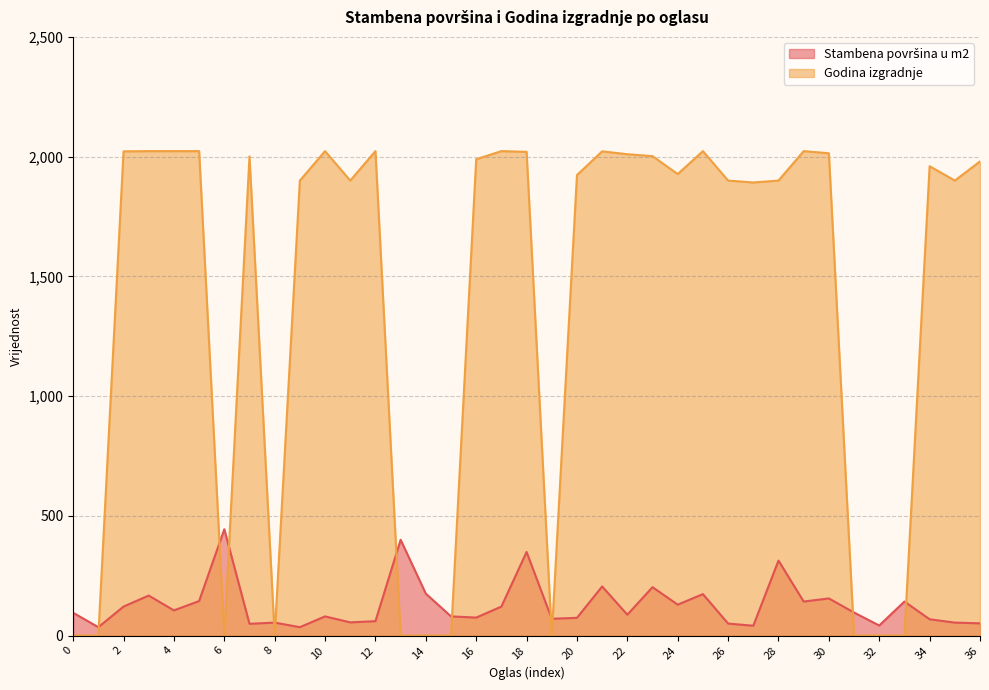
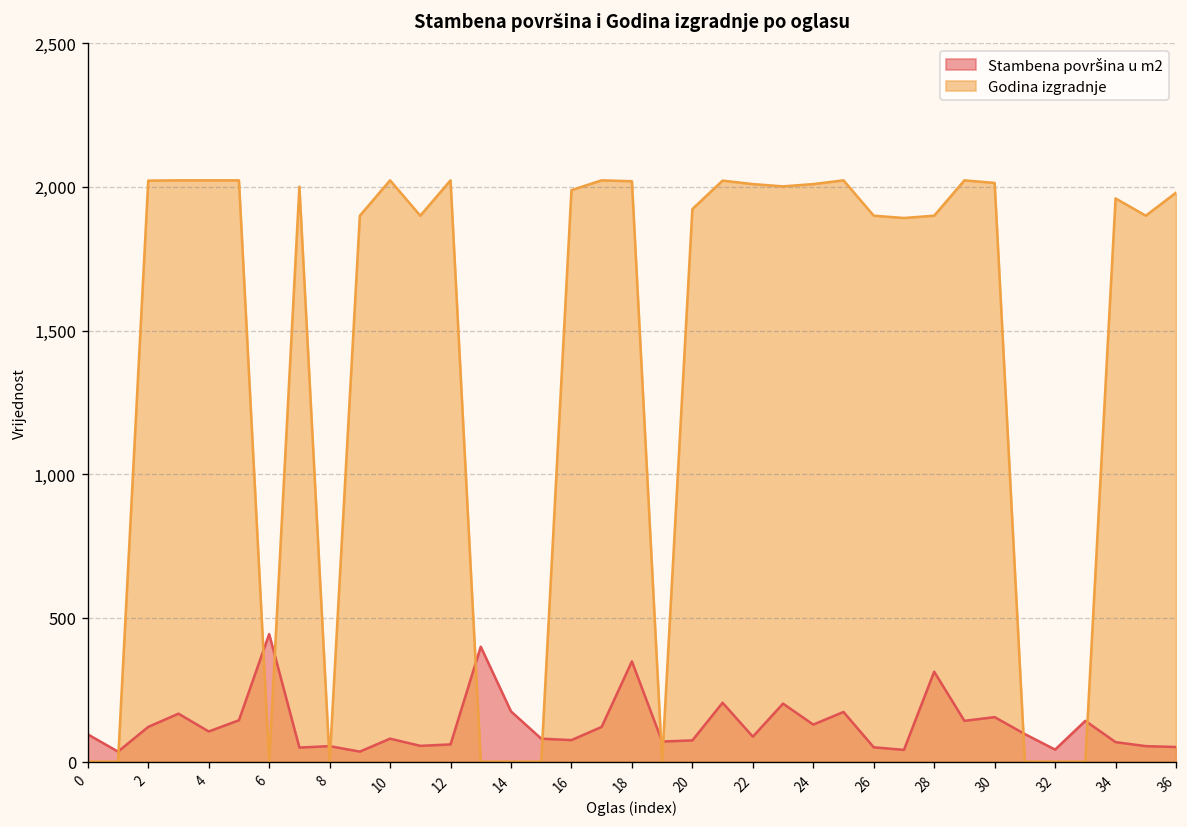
  {
    "Stambena površina u m2": {
      "0": "100",
      "2": "120",
      "4": "110",
      "6": "440",
      "8": "50",
      "10": "80",
      "12": "60",
      "14": "180",
      "16": "80",
      "18": "350",
      "20": "70",
      "22": "90",
      "24": "130",
      "26": "50",
      "28": "310",
      "30": "160",
      "32": "40",
      "34": "70",
      "36": "50"
    },
    "Godina izgradnje": {
      "0": "0",
      "2": "2,020",
      "4": "2,020",
      "6": "0",
      "8": "0",
      "10": "2,020",
      "12": "2,020",
      "14": "0",
      "16": "1,990",
      "18": "2,020",
      "20": "1,920",
      "22": "2,010",
-     "24": "1,930",
+     "24": "2,010",
      "26": "1,900",
      "28": "1,900",
      "30": "2,010",
      "32": "0",
      "34": "1,960",
      "36": "1,980"
    }
  }
